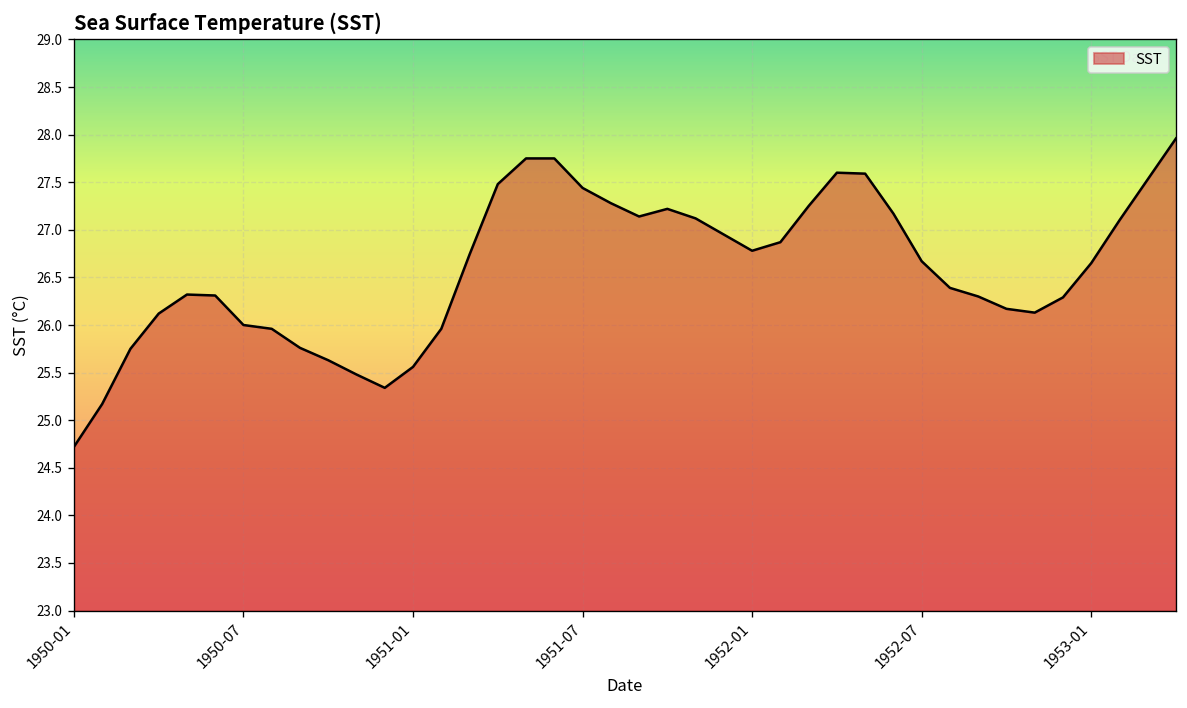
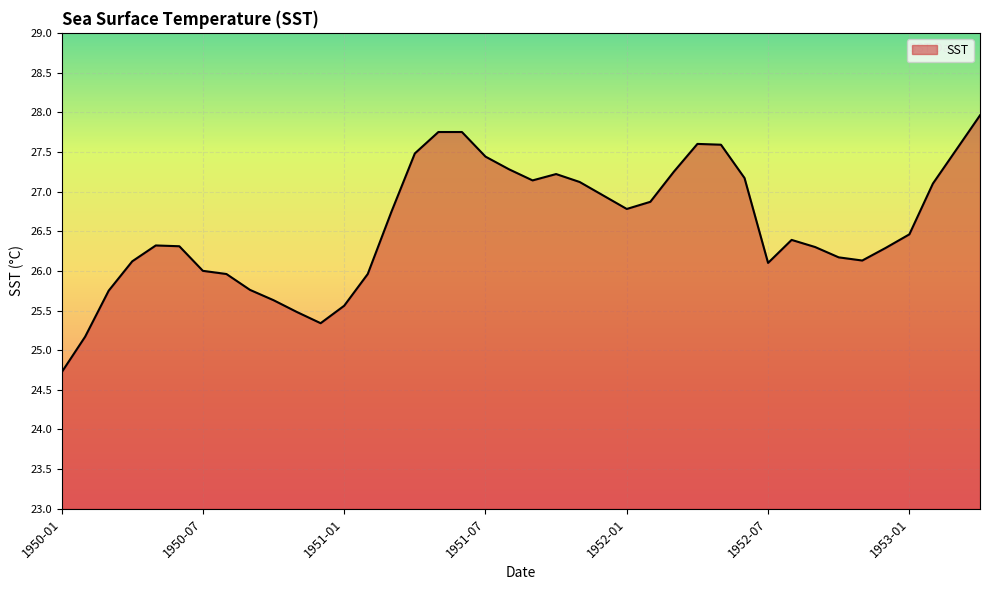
  {
    "1950-01": 24.7,
    "1950-07": 26.0,
    "1951-01": 25.6,
    "1951-07": 27.4,
    "1952-01": 26.8,
-   "1952-07": 26.7,
-   "1953-01": 26.7
+   "1952-07": 26.1,
+   "1953-01": 26.5
  }
